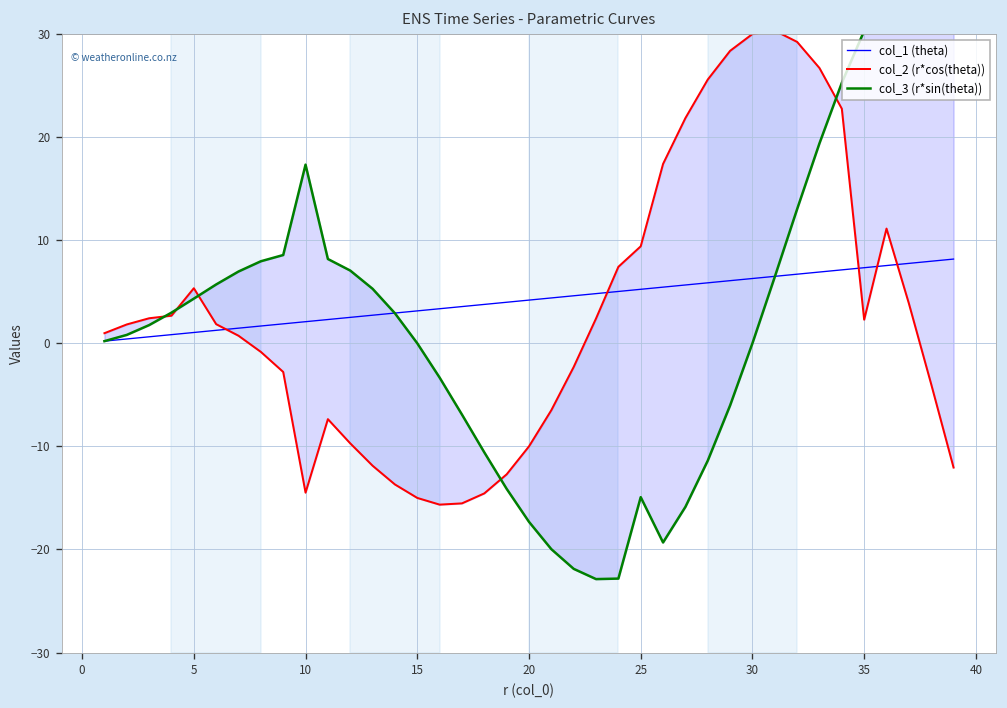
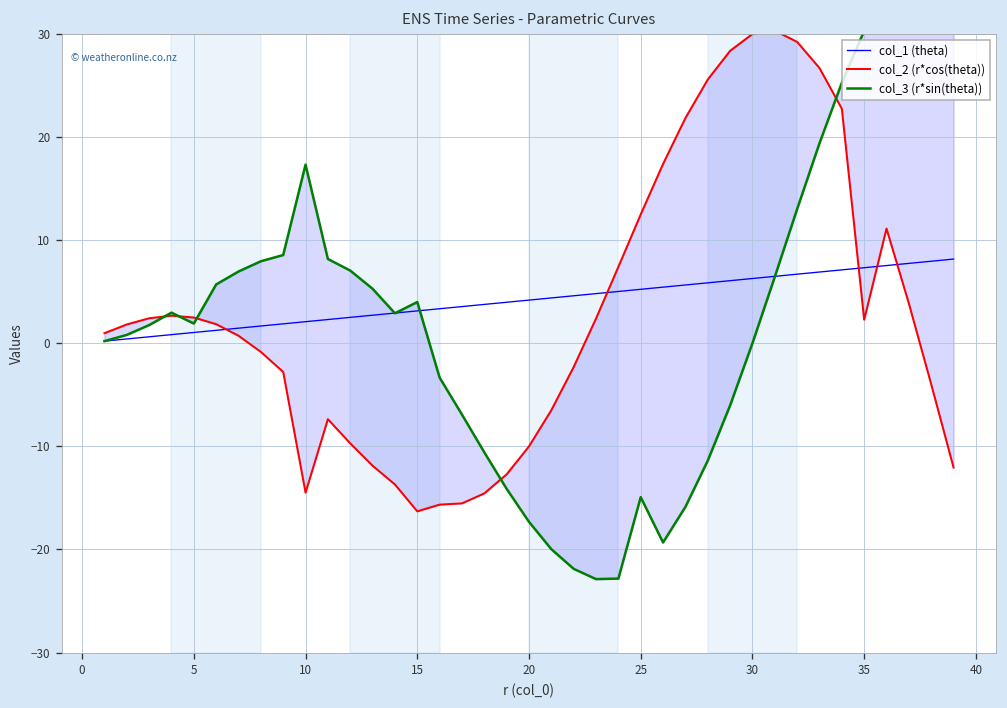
  {
    "col_2 (r*cos(theta))": {
-     "5": 5,
+     "5": 3,
      "10": -14,
-     "15": -15,
-     "25": 9,
+     "15": -16,
+     "25": 13,
      "35": 2
    },
    "col_3 (r*sin(theta))": {
-     "5": 4,
-     "15": 0,
+     "5": 2,
+     "15": 4,
      "20": -17,
      "25": -15,
      "30": 0
    }
  }
